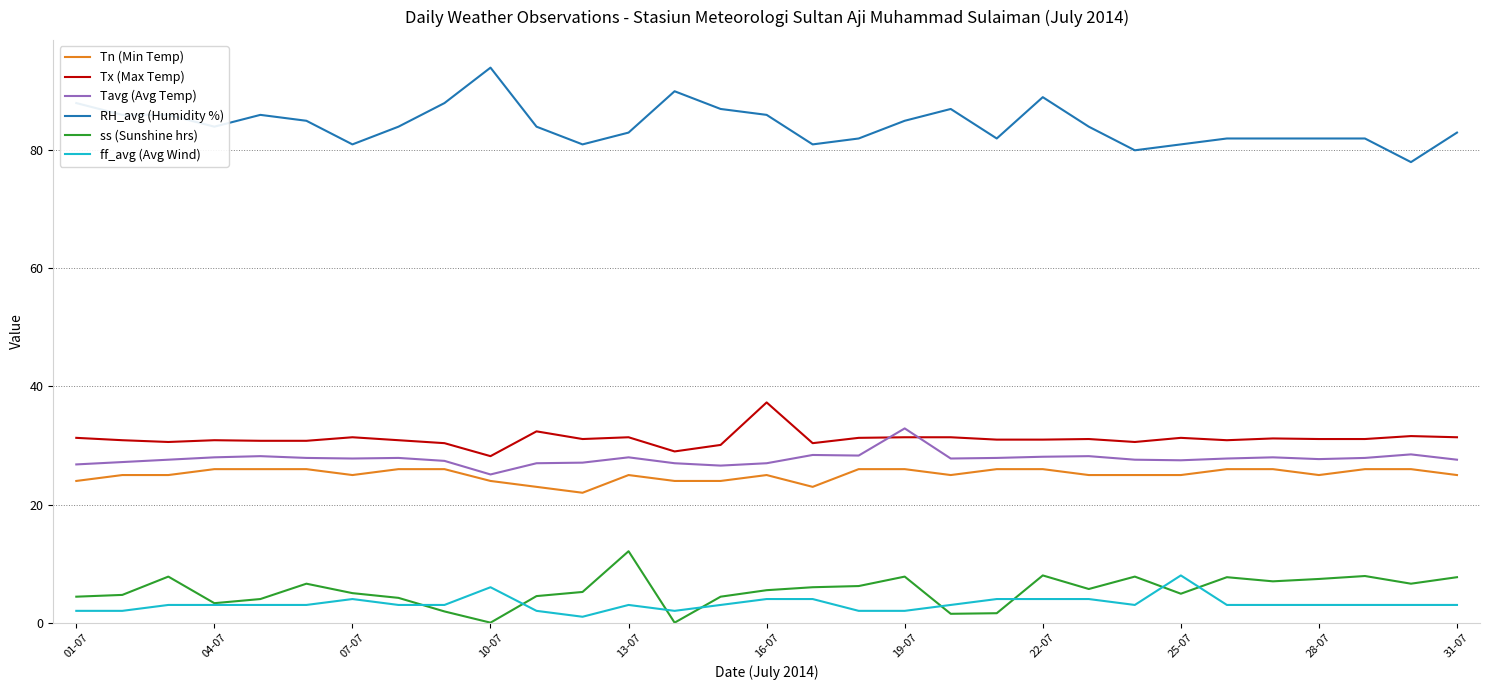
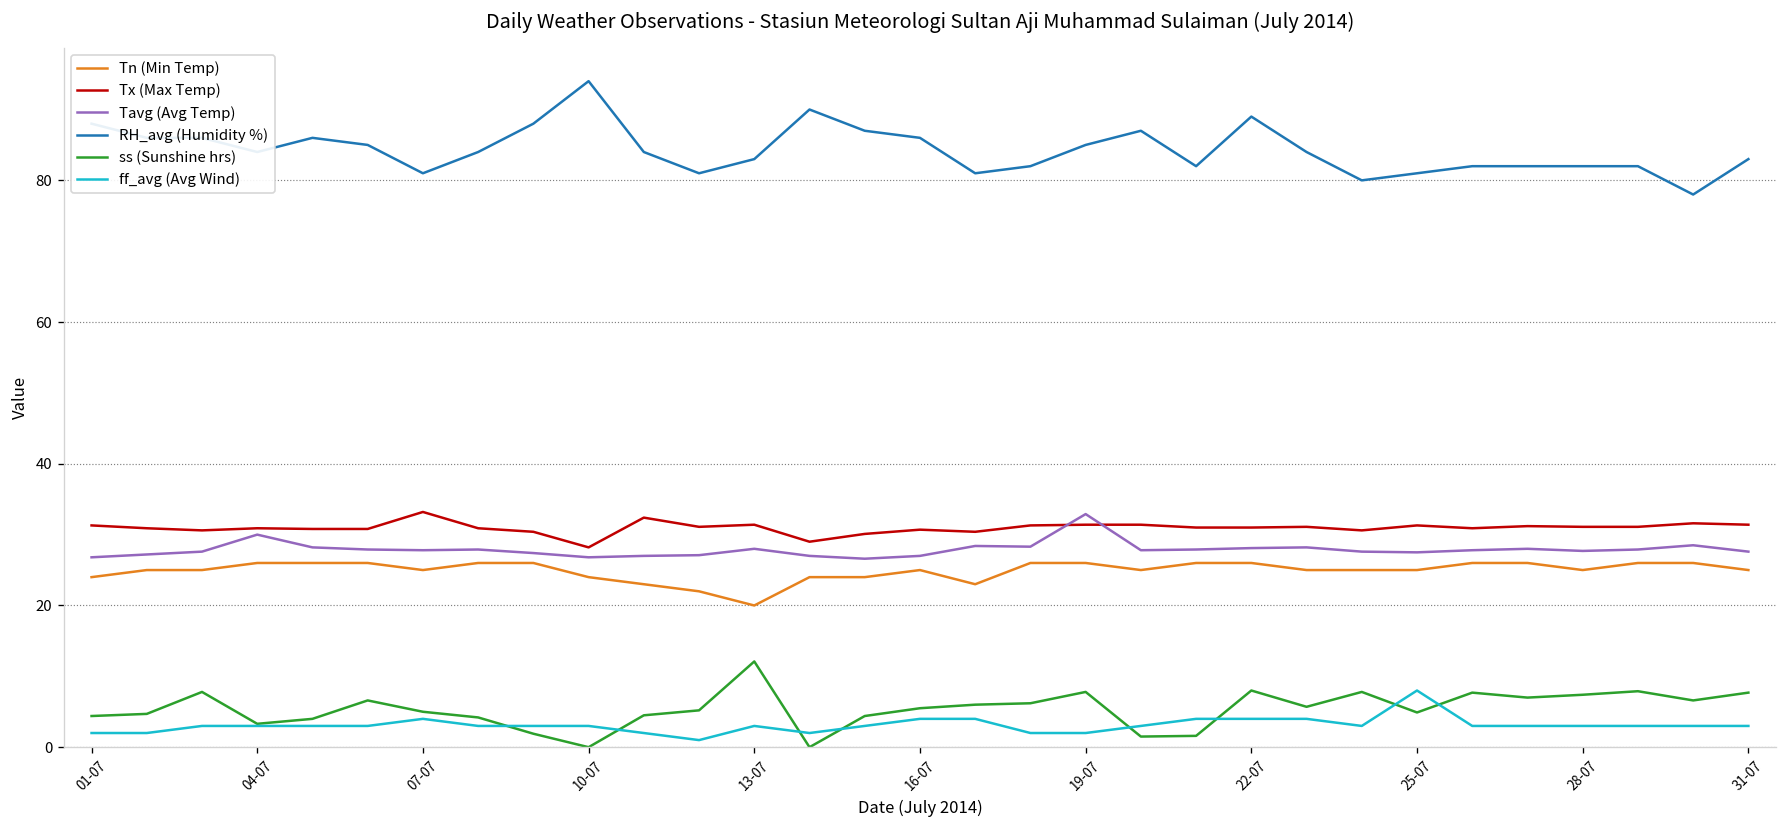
  {
    "Tn (Min Temp)": {
      "01-07": 24,
      "04-07": 26,
      "07-07": 25,
      "10-07": 24,
-     "13-07": 25,
+     "13-07": 20,
      "16-07": 25,
      "19-07": 26,
      "22-07": 26,
      "25-07": 25,
      "28-07": 25,
      "31-07": 25
    },
    "Tx (Max Temp)": {
      "01-07": 31,
      "04-07": 31,
-     "07-07": 31,
+     "07-07": 33,
      "10-07": 28,
      "13-07": 31,
-     "16-07": 37,
+     "16-07": 31,
      "19-07": 31,
      "22-07": 31,
      "25-07": 31,
      "28-07": 31,
      "31-07": 31
    },
    "Tavg (Avg Temp)": {
      "01-07": 27,
-     "04-07": 28,
+     "04-07": 30,
      "07-07": 28,
-     "10-07": 25,
+     "10-07": 27,
      "13-07": 28,
      "16-07": 27,
      "19-07": 33,
      "22-07": 28,
      "25-07": 28,
      "28-07": 28,
      "31-07": 28
    },
    "RH_avg (Humidity %)": {
      "07-07": 81,
      "10-07": 94,
      "13-07": 83,
      "16-07": 86,
      "19-07": 85,
      "22-07": 89,
      "25-07": 81,
      "28-07": 82,
      "31-07": 83
    },
    "ss (Sunshine hrs)": {
      "01-07": 4,
      "07-07": 5,
      "10-07": 0,
      "13-07": 12,
      "16-07": 6,
      "19-07": 8,
      "22-07": 8,
      "25-07": 5,
      "28-07": 7,
      "31-07": 8
    },
    "ff_avg (Avg Wind)": {
      "01-07": 2,
      "07-07": 4,
-     "10-07": 6,
+     "10-07": 3,
      "13-07": 3,
      "16-07": 4,
      "19-07": 2,
      "22-07": 4,
      "25-07": 8,
      "28-07": 3,
      "31-07": 3
    }
  }
